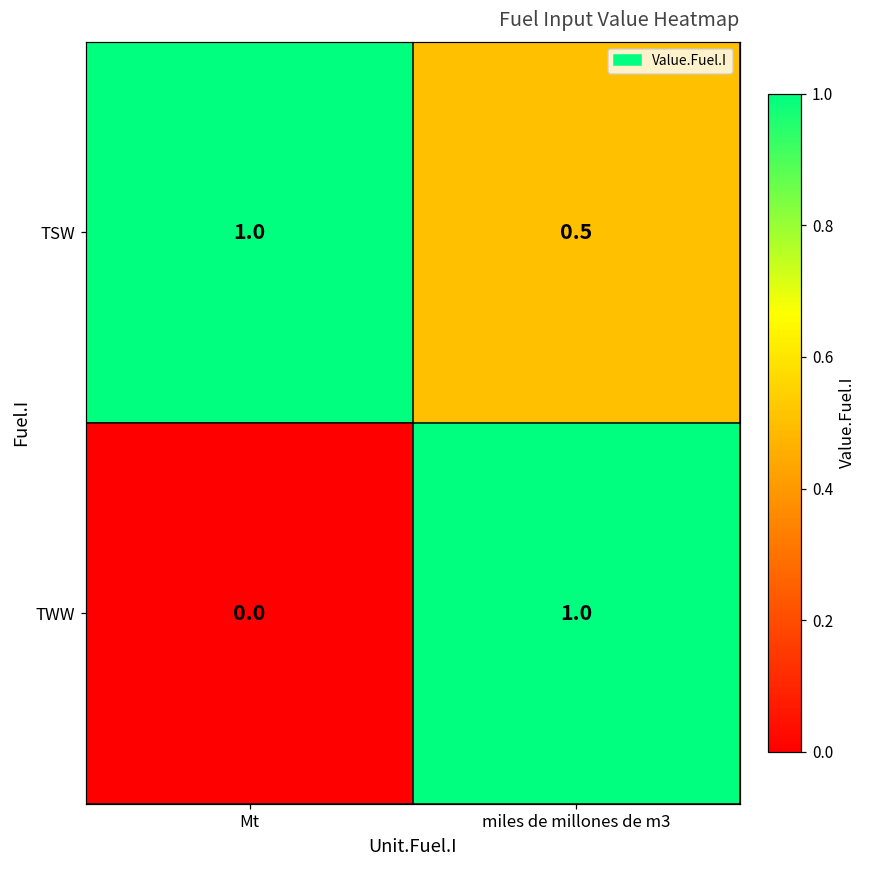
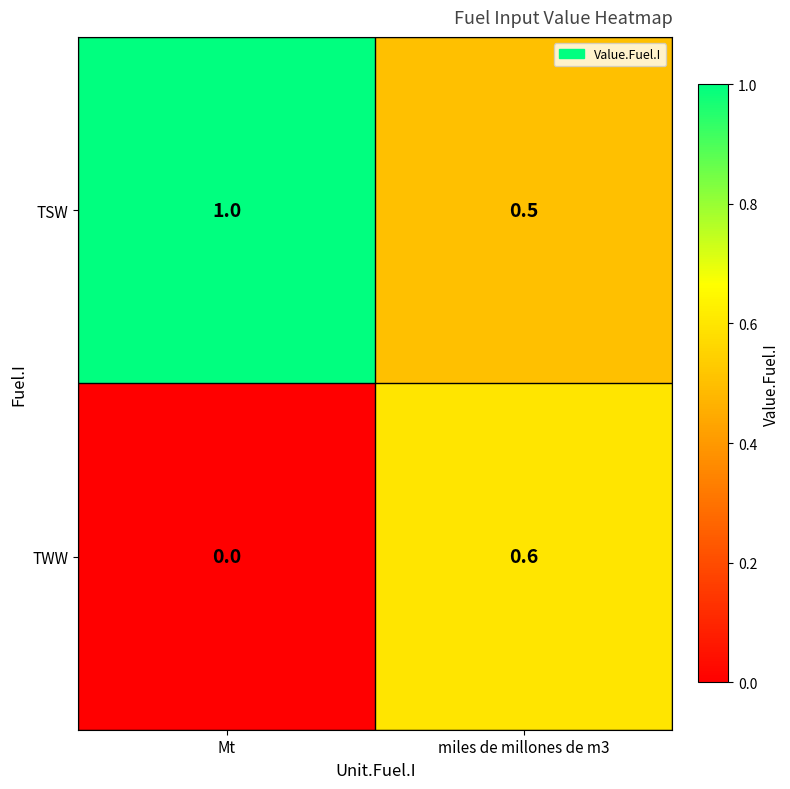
  {
    "TSW": {
      "Mt": 1.0,
      "miles de millones de m3": 0.5
    },
    "TWW": {
      "Mt": 0.0,
-     "miles de millones de m3": 1.0
+     "miles de millones de m3": 0.6
    }
  }
